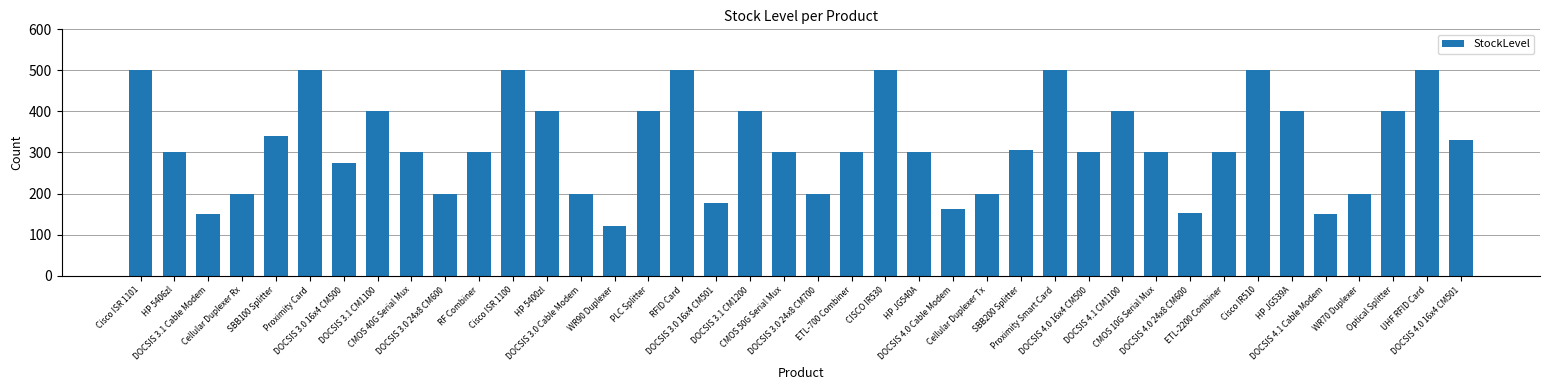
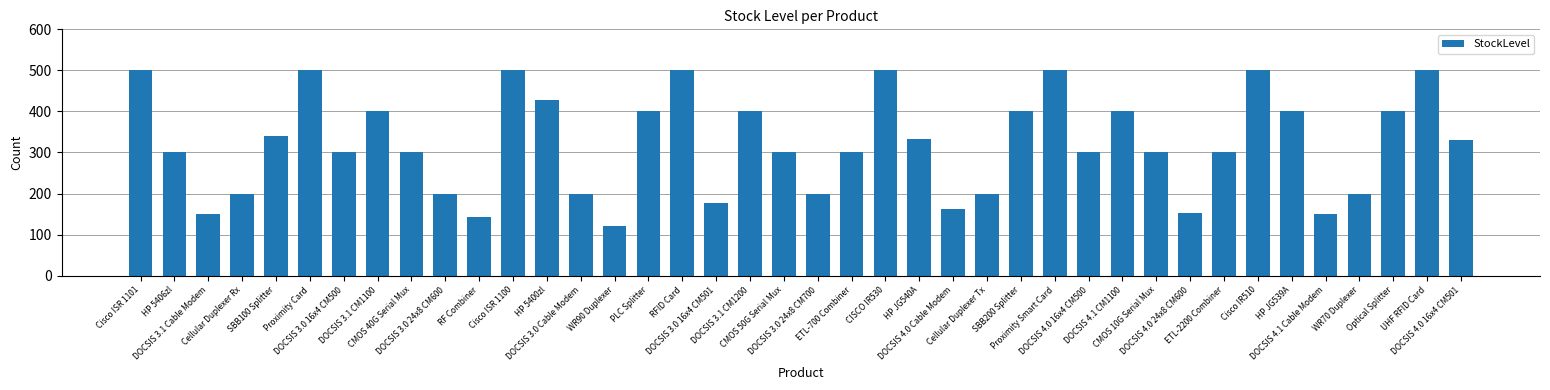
  {
    "Cisco ISR 1101": 500,
    "HP 5406zl": 300,
    "DOCSIS 3.1 Cable Modem": 150,
    "Cellular Duplexer Rx": 200,
    "SBB100 Splitter": 340,
    "Proximity Card": 500,
-   "DOCSIS 3.0 16x4 CM500": 270,
+   "DOCSIS 3.0 16x4 CM500": 300,
    "DOCSIS 3.1 CM1100": 400,
    "CMOS 40G Serial Mux": 300,
    "DOCSIS 3.0 24x8 CM600": 200,
-   "RF Combiner": 300,
+   "RF Combiner": 140,
    "Cisco ISR 1100": 500,
-   "HP 5400zl": 400,
+   "HP 5400zl": 430,
    "DOCSIS 3.0 Cable Modem": 200,
    "WR90 Duplexer": 120,
    "PLC Splitter": 400,
    "RFID Card": 500,
    "DOCSIS 3.0 16x4 CM501": 180,
    "DOCSIS 3.1 CM1200": 400,
    "CMOS 50G Serial Mux": 300,
    "DOCSIS 3.0 24x8 CM700": 200,
    "ETL-700 Combiner": 300,
    "CISCO IR530": 500,
-   "HP JG540A": 300,
+   "HP JG540A": 330,
    "DOCSIS 4.0 Cable Modem": 160,
    "Cellular Duplexer Tx": 200,
-   "SBB200 Splitter": 310,
+   "SBB200 Splitter": 400,
    "Proximity Smart Card": 500,
    "DOCSIS 4.0 16x4 CM500": 300,
    "DOCSIS 4.1 CM1100": 400,
    "CMOS 10G Serial Mux": 300,
    "DOCSIS 4.0 24x8 CM600": 150,
    "ETL-2200 Combiner": 300,
    "Cisco IR510": 500,
    "HP JG539A": 400,
    "DOCSIS 4.1 Cable Modem": 150,
    "WR70 Duplexer": 200,
    "Optical Splitter": 400,
    "UHF RFID Card": 500,
    "DOCSIS 4.0 16x4 CM501": 330
  }
